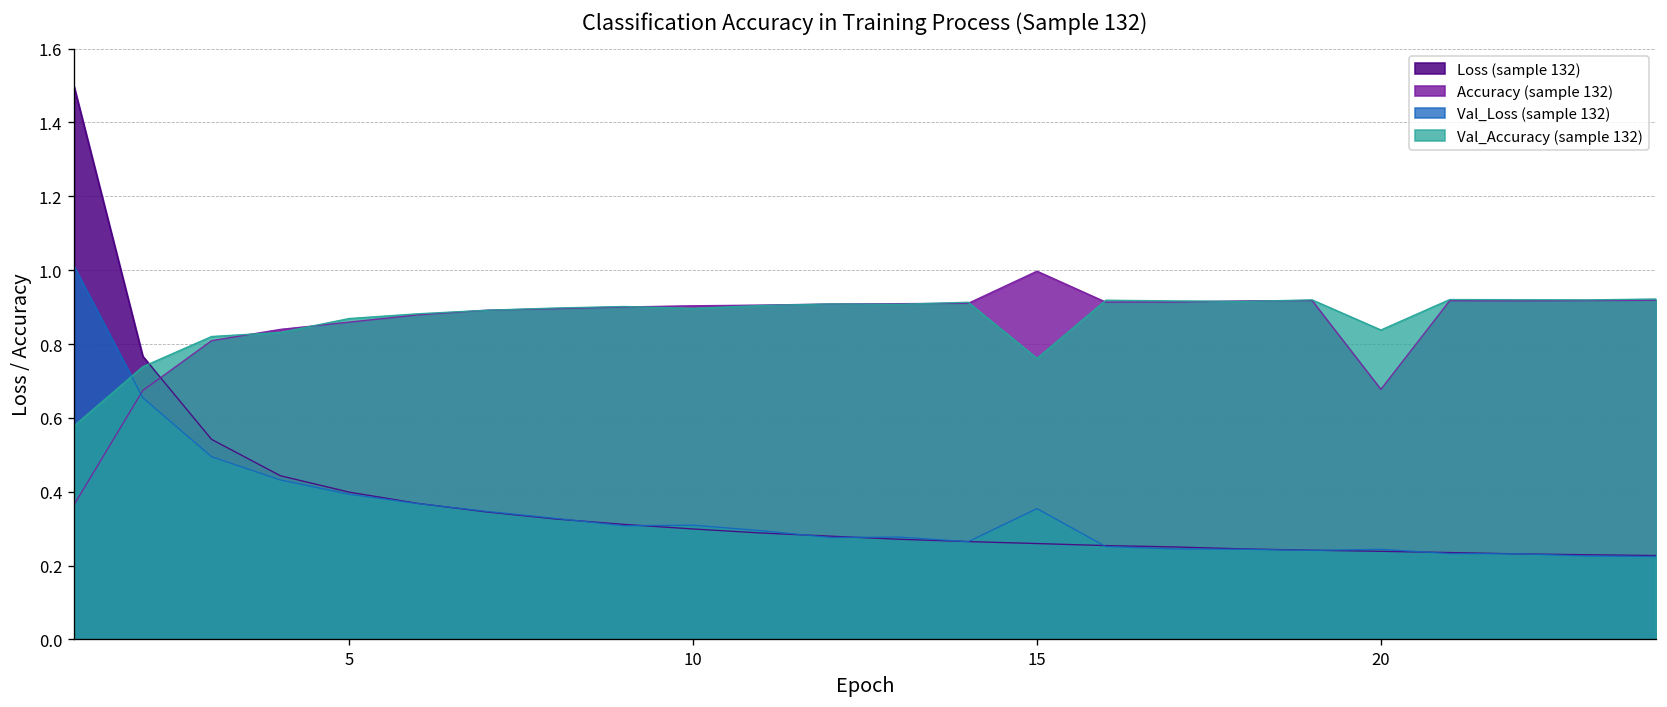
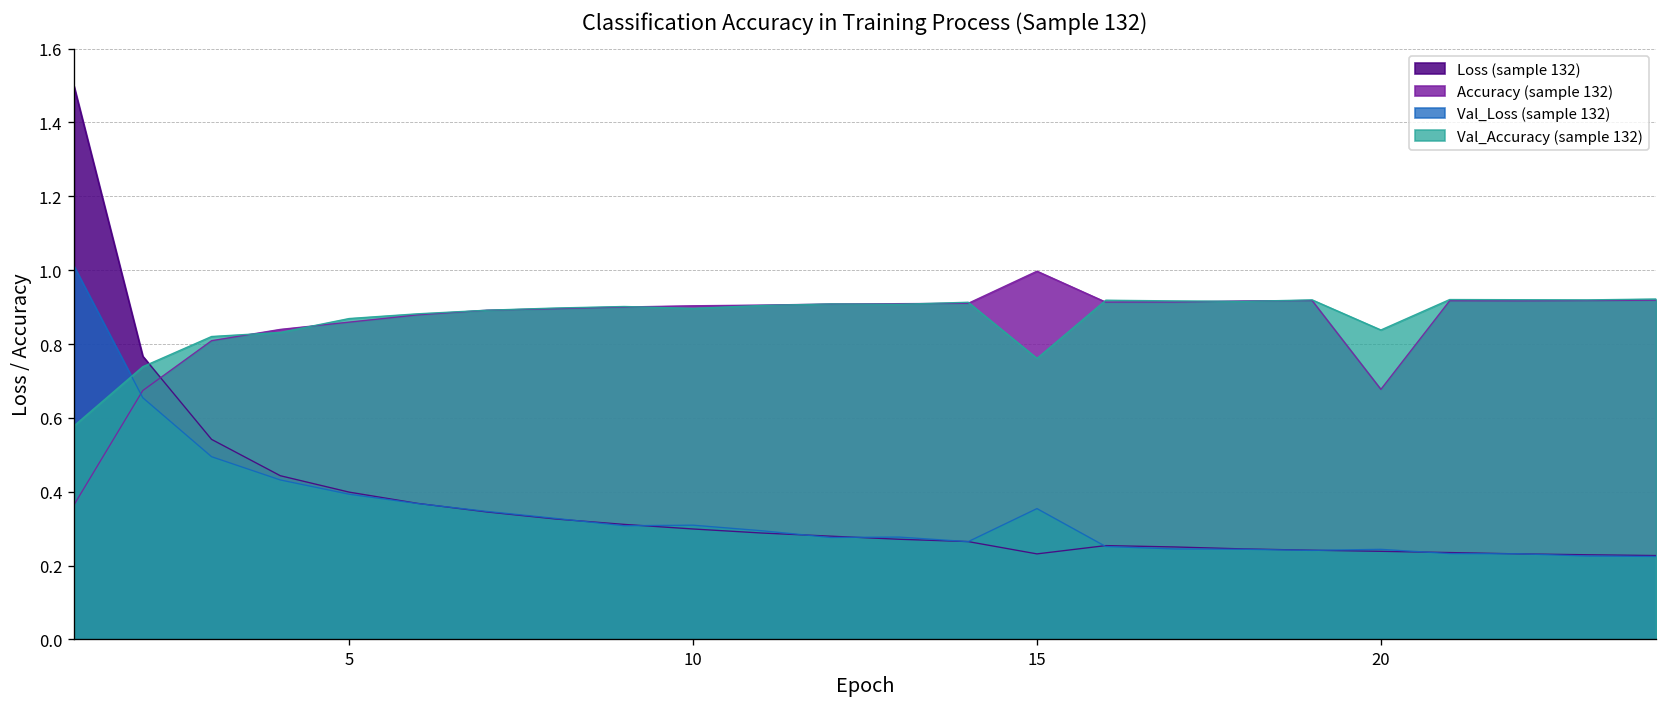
  {
    "Loss (sample 132)": {
      "10": 0.30,
-     "15": 0.26
+     "15": 0.23
    },
    "Accuracy (sample 132)": {
      "5": 0.86,
      "15": 1.00,
      "20": 0.68
    },
    "Val_Loss (sample 132)": {
      "10": 0.31,
      "15": 0.35
    },
    "Val_Accuracy (sample 132)": {
      "5": 0.87,
      "15": 0.76,
      "20": 0.84
    }
  }
